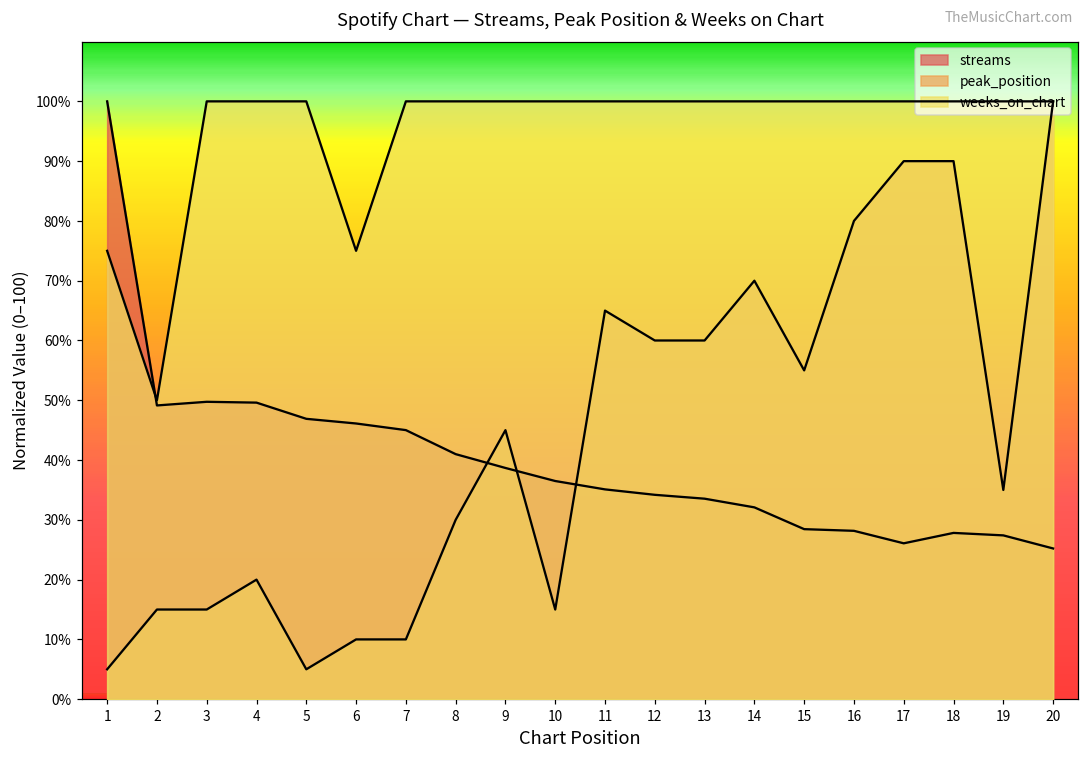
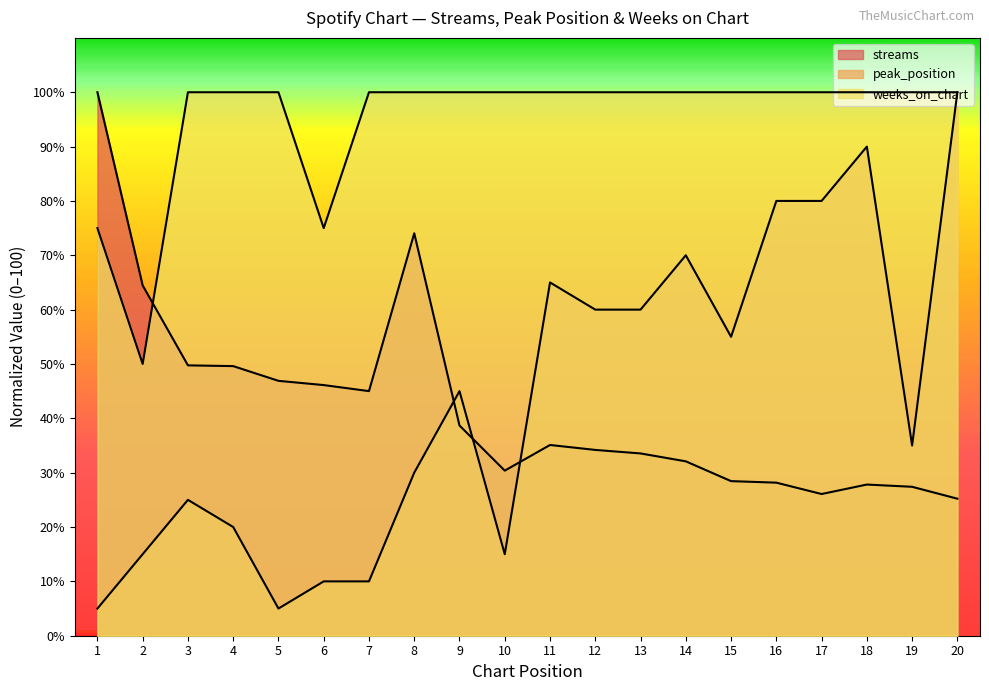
  {
    "streams": {
      "1": "100%",
-     "2": "49%",
+     "2": "64%",
      "3": "50%",
      "4": "50%",
      "5": "47%",
      "6": "46%",
      "7": "45%",
-     "8": "41%",
+     "8": "74%",
      "9": "39%",
-     "10": "36%",
+     "10": "30%",
      "11": "35%",
      "12": "34%",
      "13": "34%",
      "14": "32%",
      "15": "28%",
      "16": "28%",
      "17": "26%",
      "18": "28%",
      "19": "27%",
      "20": "25%"
    },
    "peak_position": {
      "1": "5%",
      "2": "15%",
-     "3": "15%",
+     "3": "25%",
      "4": "20%",
      "5": "5%",
      "6": "10%",
      "7": "10%",
      "8": "30%",
      "9": "45%",
      "10": "15%",
      "11": "65%",
      "12": "60%",
      "13": "60%",
      "14": "70%",
      "15": "55%",
      "16": "80%",
-     "17": "90%",
+     "17": "80%",
      "18": "90%",
      "19": "35%"
    },
    "weeks_on_chart": {
      "1": "75%",
      "2": "50%",
      "3": "100%",
      "4": "100%",
      "5": "100%",
      "6": "75%",
      "7": "100%",
      "8": "100%",
      "9": "100%",
      "10": "100%",
      "11": "100%",
      "12": "100%",
      "13": "100%",
      "14": "100%",
      "15": "100%",
      "16": "100%",
      "17": "100%"
    }
  }
